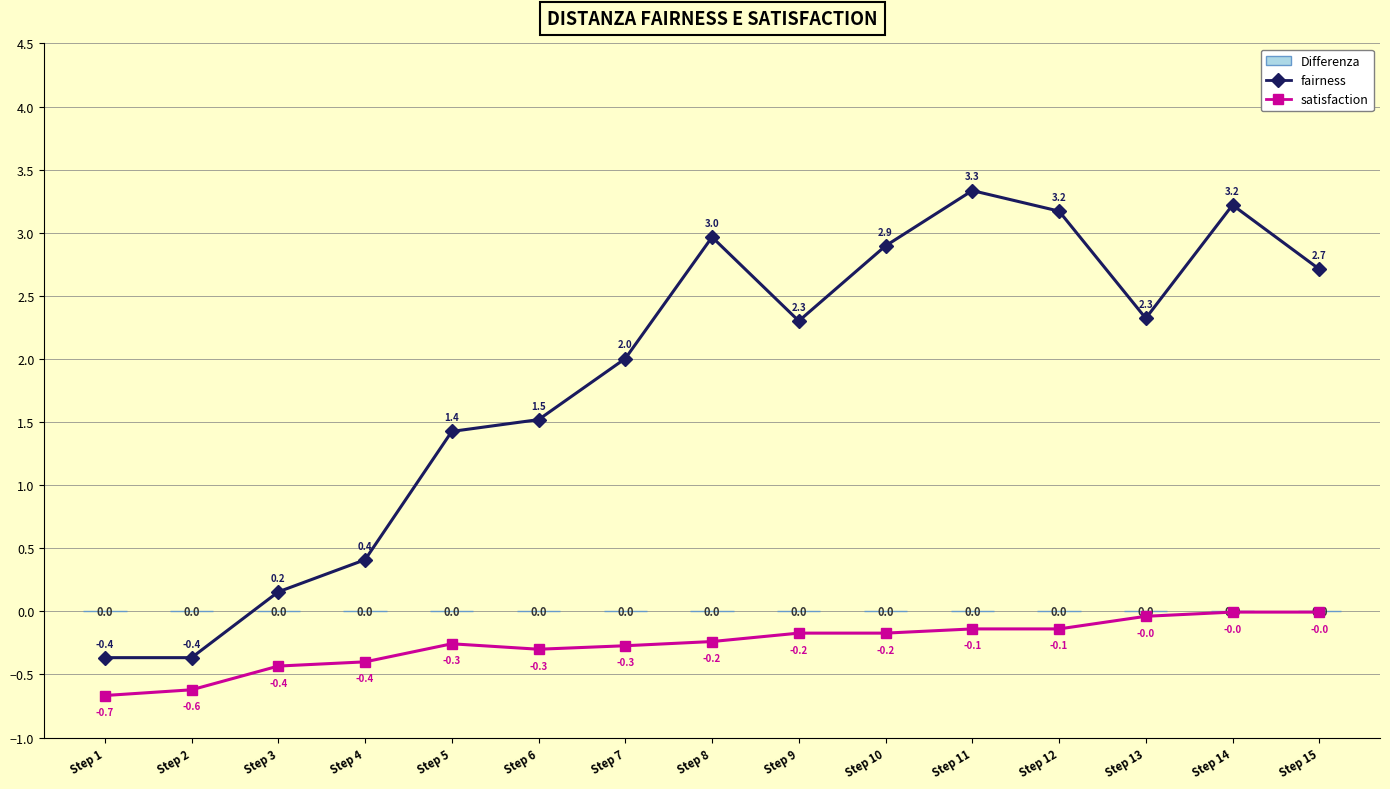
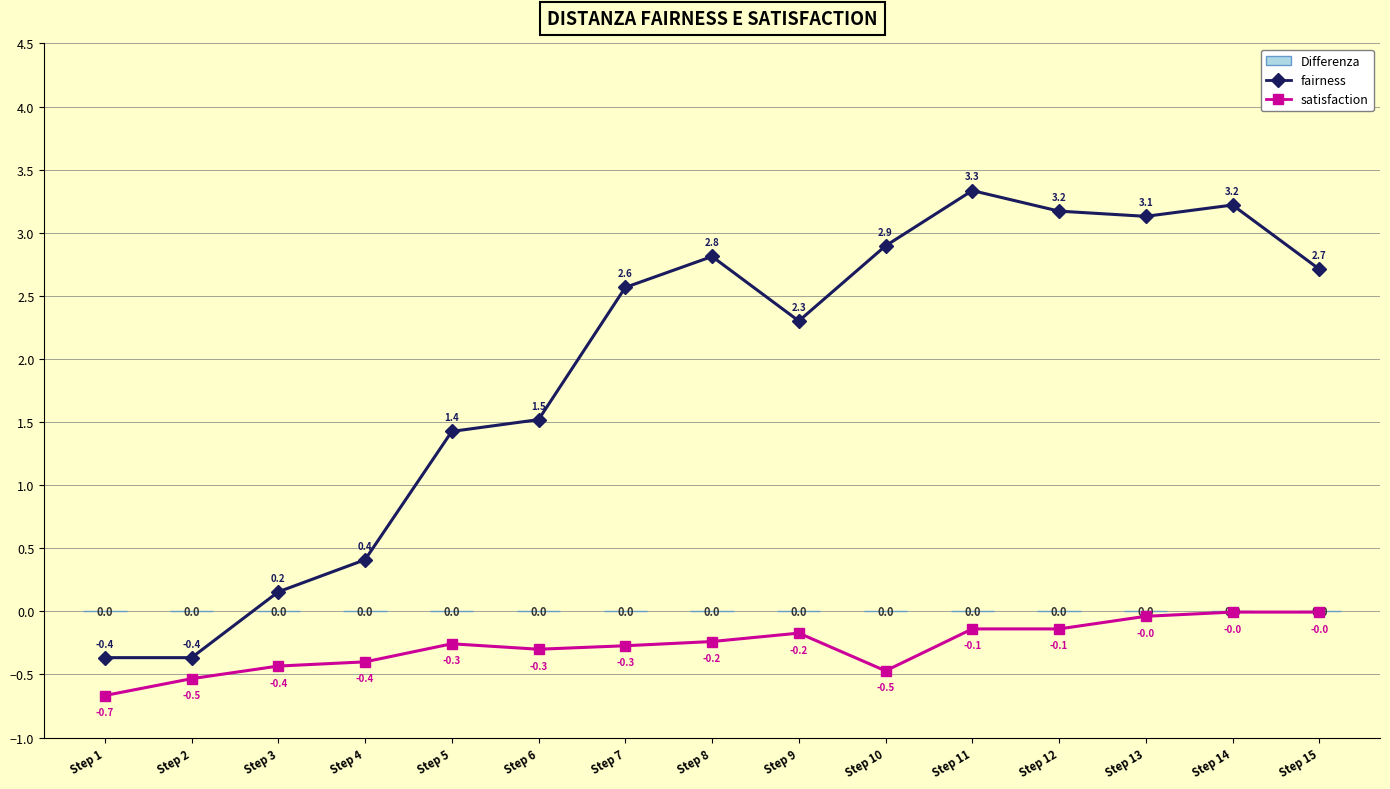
  {
    "fairness": {
      "Step 1": -0.4,
      "Step 2": -0.4,
      "Step 3": 0.2,
      "Step 4": 0.4,
      "Step 5": 1.4,
      "Step 6": 1.5,
-     "Step 7": 2.0,
-     "Step 8": 3.0,
+     "Step 7": 2.6,
+     "Step 8": 2.8,
      "Step 9": 2.3,
      "Step 10": 2.9,
      "Step 11": 3.3,
      "Step 12": 3.2,
-     "Step 13": 2.3,
+     "Step 13": 3.1,
      "Step 14": 3.2,
      "Step 15": 2.7
    },
    "Differenza": {
      "Step 1": 0.0,
      "Step 2": 0.0,
      "Step 3": 0.0,
      "Step 4": 0.0,
      "Step 5": 0.0,
      "Step 6": 0.0,
      "Step 7": 0.0,
      "Step 8": 0.0,
      "Step 9": 0.0,
      "Step 10": 0.0,
      "Step 11": 0.0,
      "Step 12": 0.0
    },
    "satisfaction": {
      "Step 1": -0.7,
-     "Step 2": -0.6,
+     "Step 2": -0.5,
      "Step 3": -0.4,
      "Step 4": -0.4,
      "Step 5": -0.3,
      "Step 6": -0.3,
      "Step 7": -0.3,
      "Step 8": -0.2,
      "Step 9": -0.2,
-     "Step 10": -0.2,
+     "Step 10": -0.5,
      "Step 11": -0.1,
      "Step 12": -0.1,
      "Step 13": -0.0,
      "Step 14": -0.0,
      "Step 15": -0.0
    }
  }
